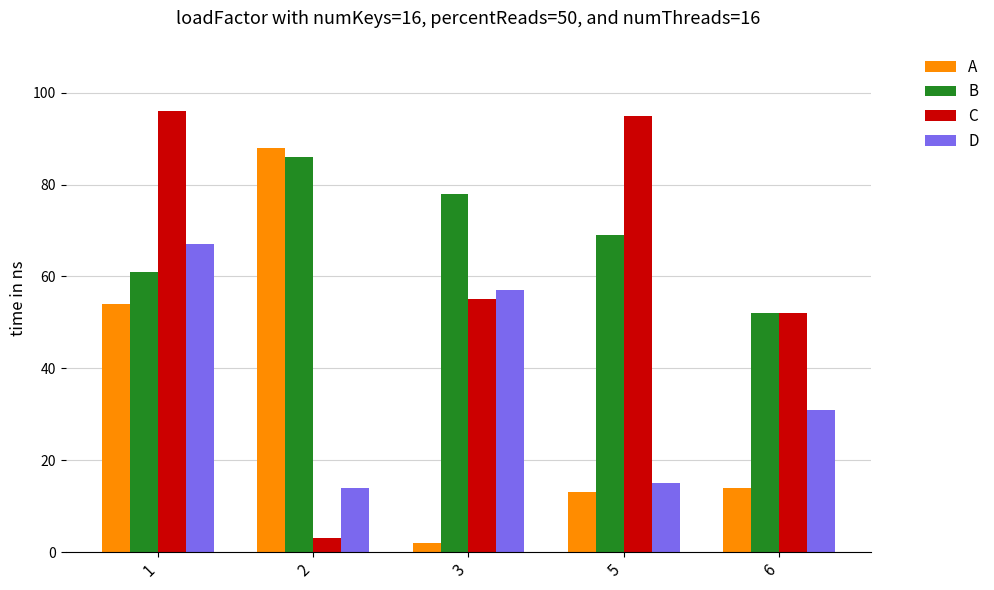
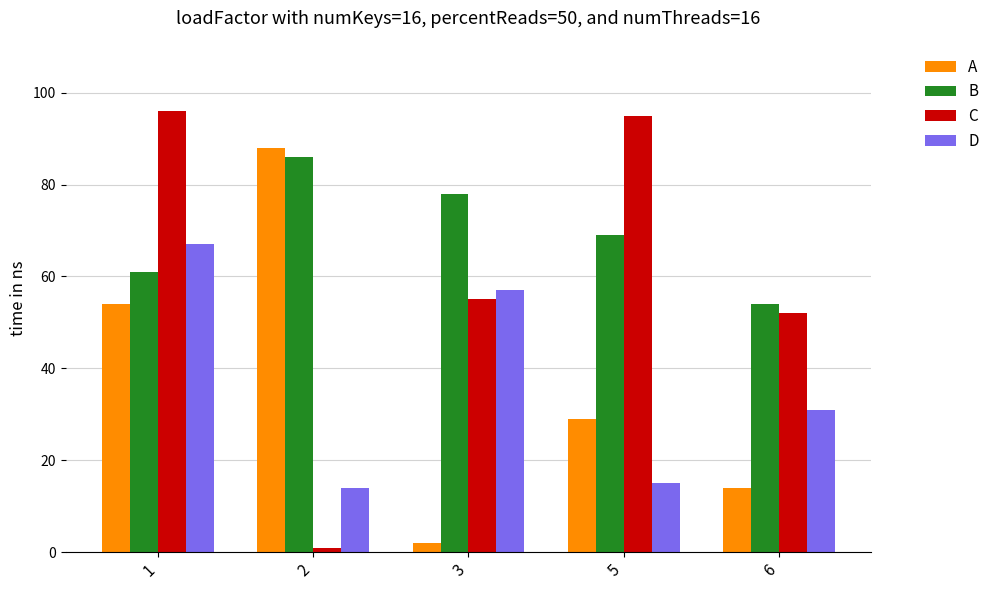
  {
    "A": {
      "1": 54,
      "2": 88,
      "3": 2,
-     "5": 13,
+     "5": 29,
      "6": 14
    },
    "B": {
      "1": 61,
      "2": 86,
      "3": 78,
      "5": 69,
-     "6": 52
+     "6": 54
    },
    "C": {
      "1": 96,
-     "2": 3,
+     "2": 1,
      "3": 55,
      "5": 95,
      "6": 52
    },
    "D": {
      "1": 67,
      "2": 14,
      "3": 57,
      "5": 15,
      "6": 31
    }
  }
